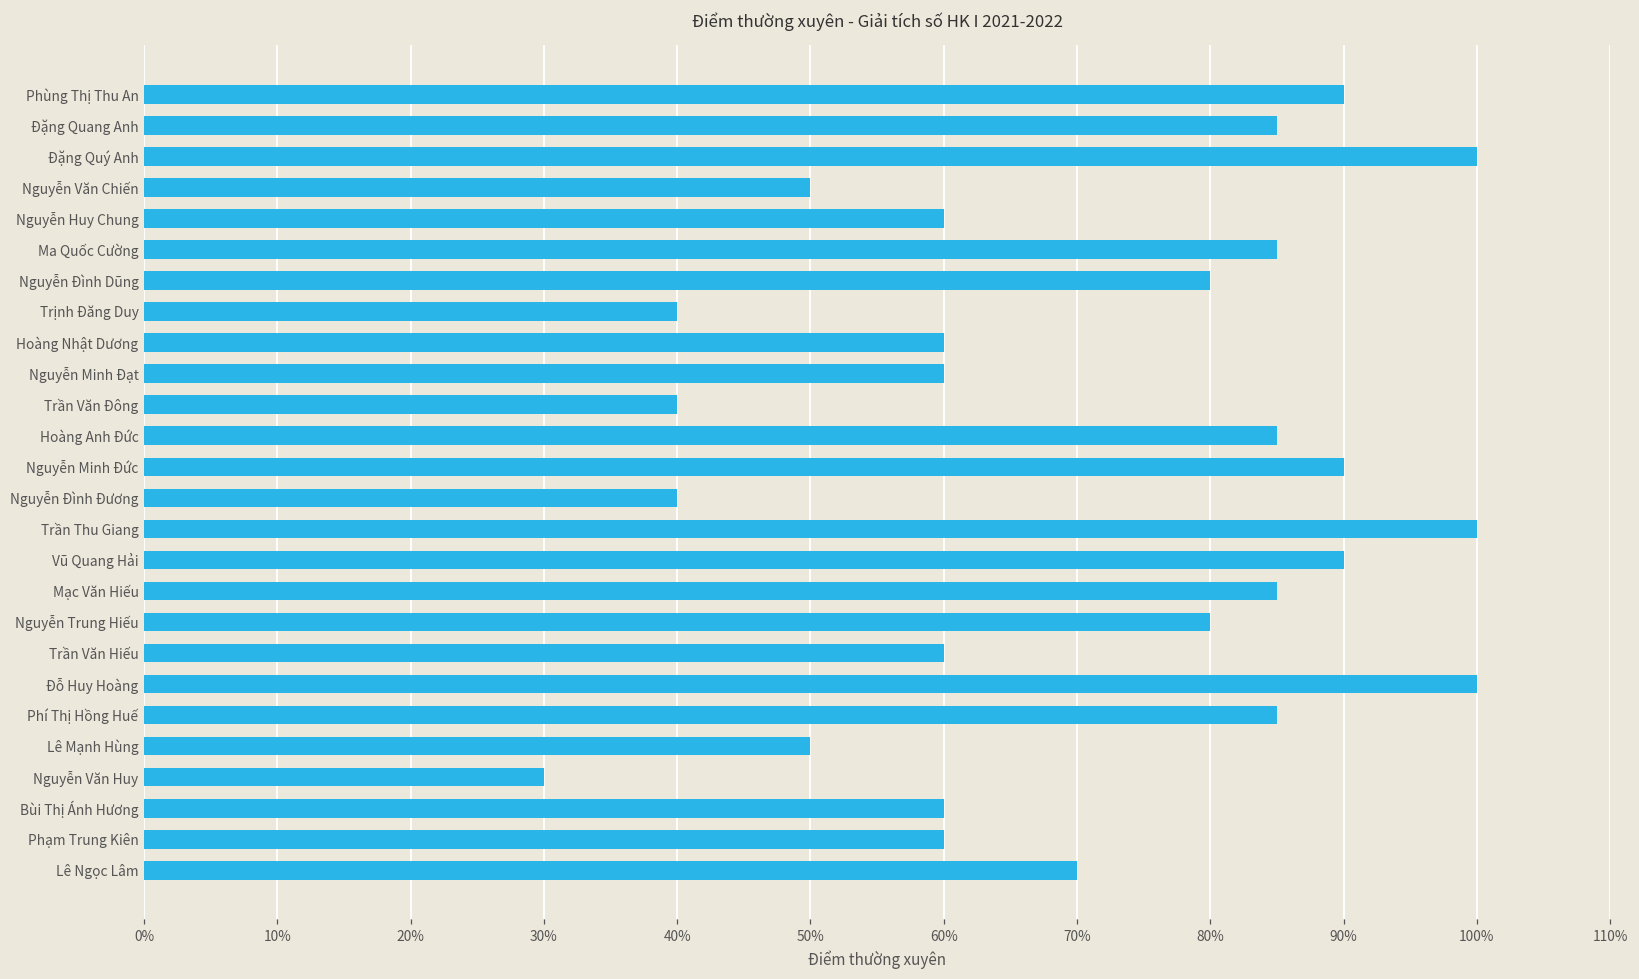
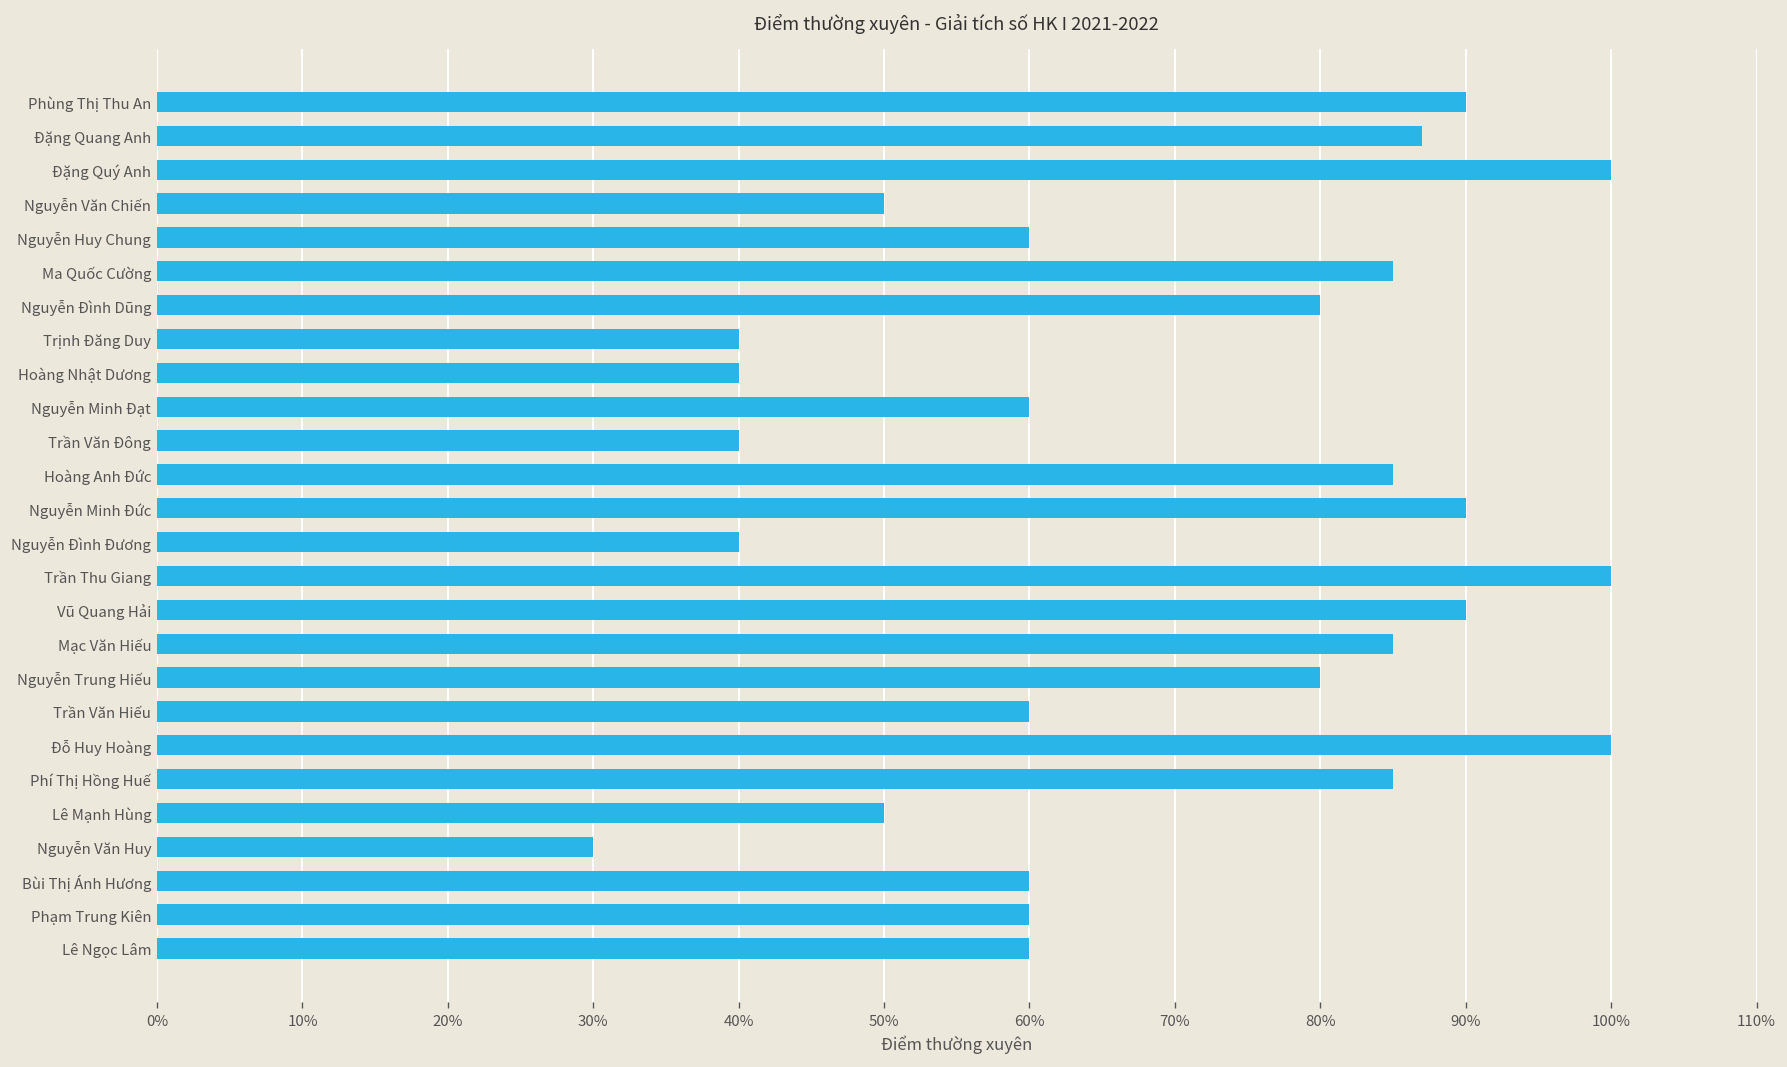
  {
    "Phùng Thị Thu An": "90.0%",
-   "Đặng Quang Anh": "85.0%",
+   "Đặng Quang Anh": "87.0%",
    "Đặng Quý Anh": "100.0%",
    "Nguyễn Văn Chiến": "50.0%",
    "Nguyễn Huy Chung": "60.0%",
    "Ma Quốc Cường": "85.0%",
    "Nguyễn Đình Dũng": "80.0%",
    "Trịnh Đăng Duy": "40.0%",
-   "Hoàng Nhật Dương": "60.0%",
+   "Hoàng Nhật Dương": "40.0%",
    "Nguyễn Minh Đạt": "60.0%",
    "Trần Văn Đông": "40.0%",
    "Hoàng Anh Đức": "85.0%",
    "Nguyễn Minh Đức": "90.0%",
    "Nguyễn Đình Đương": "40.0%",
    "Trần Thu Giang": "100.0%",
    "Vũ Quang Hải": "90.0%",
    "Mạc Văn Hiếu": "85.0%",
    "Nguyễn Trung Hiếu": "80.0%",
    "Trần Văn Hiếu": "60.0%",
    "Đỗ Huy Hoàng": "100.0%",
    "Phí Thị Hồng Huế": "85.0%",
    "Lê Mạnh Hùng": "50.0%",
    "Nguyễn Văn Huy": "30.0%",
    "Bùi Thị Ánh Hương": "60.0%",
    "Phạm Trung Kiên": "60.0%",
-   "Lê Ngọc Lâm": "70.0%"
+   "Lê Ngọc Lâm": "60.0%"
  }
